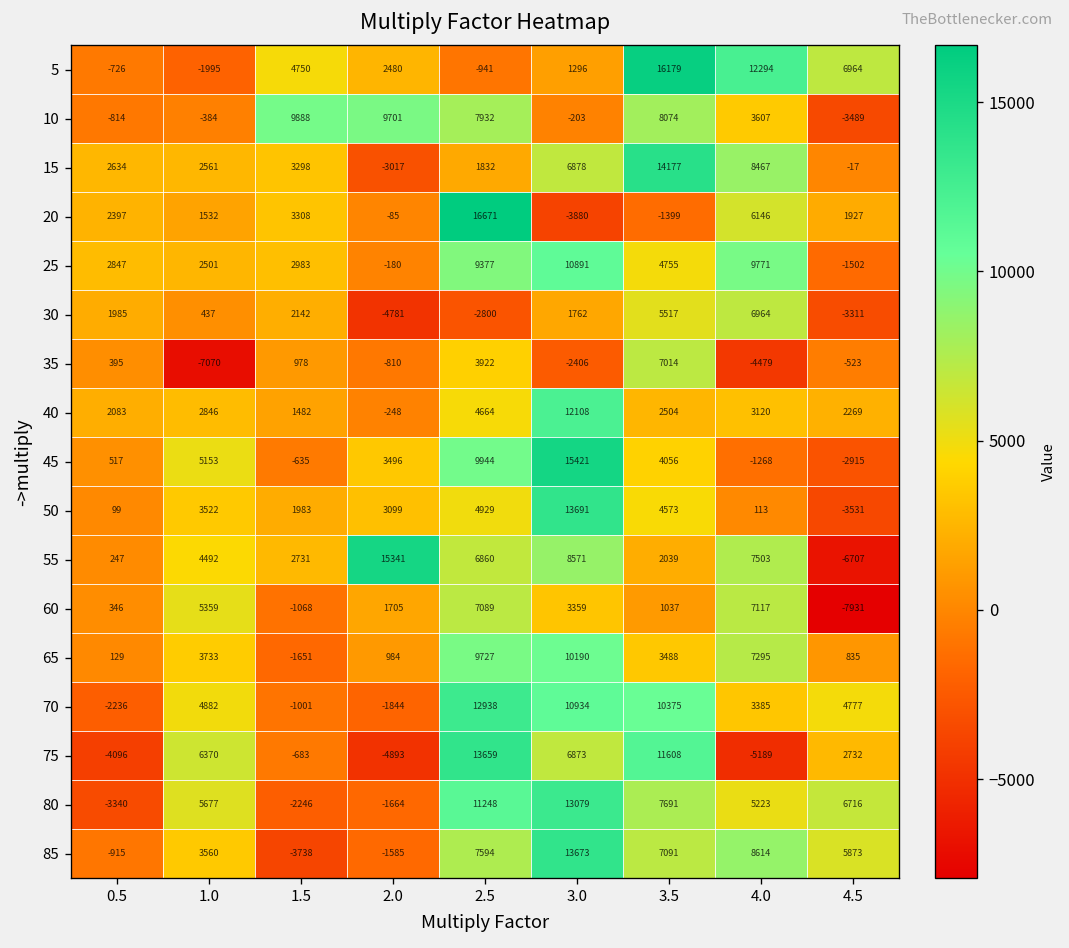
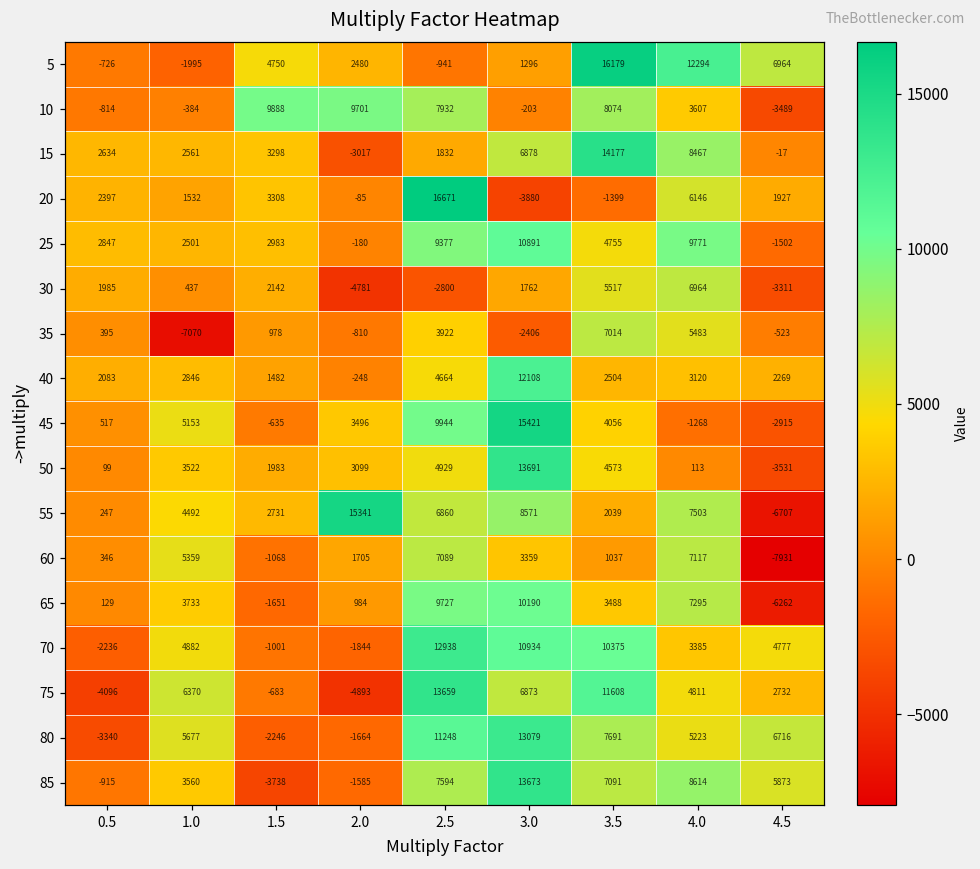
  {
    "5": {
      "0.5": -726,
      "1.0": -1995,
      "1.5": 4750,
      "2.0": 2480,
      "2.5": -941,
      "3.0": 1296,
      "3.5": 16179,
      "4.0": 12294,
      "4.5": 6964
    },
    "10": {
      "0.5": -814,
      "1.0": -384,
      "1.5": 9888,
      "2.0": 9701,
      "2.5": 7932,
      "3.0": -203,
      "3.5": 8074,
      "4.0": 3607,
      "4.5": -3489
    },
    "15": {
      "0.5": 2634,
      "1.0": 2561,
      "1.5": 3298,
      "2.0": -3017,
      "2.5": 1832,
      "3.0": 6878,
      "3.5": 14177,
      "4.0": 8467,
      "4.5": -17
    },
    "20": {
      "0.5": 2397,
      "1.0": 1532,
      "1.5": 3308,
      "2.0": -85,
      "2.5": 16671,
      "3.0": -3880,
      "3.5": -1399,
      "4.0": 6146,
      "4.5": 1927
    },
    "25": {
      "0.5": 2847,
      "1.0": 2501,
      "1.5": 2983,
      "2.0": -180,
      "2.5": 9377,
      "3.0": 10891,
      "3.5": 4755,
      "4.0": 9771,
      "4.5": -1502
    },
    "30": {
      "0.5": 1985,
      "1.0": 437,
      "1.5": 2142,
      "2.0": -4781,
      "2.5": -2800,
      "3.0": 1762,
      "3.5": 5517,
      "4.0": 6964,
      "4.5": -3311
    },
    "35": {
      "0.5": 395,
      "1.0": -7070,
      "1.5": 978,
      "2.0": -810,
      "2.5": 3922,
      "3.0": -2406,
      "3.5": 7014,
-     "4.0": -4479,
+     "4.0": 5483,
      "4.5": -523
    },
    "40": {
      "0.5": 2083,
      "1.0": 2846,
      "1.5": 1482,
      "2.0": -248,
      "2.5": 4664,
      "3.0": 12108,
      "3.5": 2504,
      "4.0": 3120,
      "4.5": 2269
    },
    "45": {
      "0.5": 517,
      "1.0": 5153,
      "1.5": -635,
      "2.0": 3496,
      "2.5": 9944,
      "3.0": 15421,
      "3.5": 4056,
      "4.0": -1268,
      "4.5": -2915
    },
    "50": {
      "0.5": 99,
      "1.0": 3522,
      "1.5": 1983,
      "2.0": 3099,
      "2.5": 4929,
      "3.0": 13691,
      "3.5": 4573,
      "4.0": 113,
      "4.5": -3531
    },
    "55": {
      "0.5": 247,
      "1.0": 4492,
      "1.5": 2731,
      "2.0": 15341,
      "2.5": 6860,
      "3.0": 8571,
      "3.5": 2039,
      "4.0": 7503,
      "4.5": -6707
    },
    "60": {
      "0.5": 346,
      "1.0": 5359,
      "1.5": -1068,
      "2.0": 1705,
      "2.5": 7089,
      "3.0": 3359,
      "3.5": 1037,
      "4.0": 7117,
      "4.5": -7931
    },
    "65": {
      "0.5": 129,
      "1.0": 3733,
      "1.5": -1651,
      "2.0": 984,
      "2.5": 9727,
      "3.0": 10190,
      "3.5": 3488,
      "4.0": 7295,
-     "4.5": 835
+     "4.5": -6262
    },
    "70": {
      "0.5": -2236,
      "1.0": 4882,
      "1.5": -1001,
      "2.0": -1844,
      "2.5": 12938,
      "3.0": 10934,
      "3.5": 10375,
      "4.0": 3385,
      "4.5": 4777
    },
    "75": {
      "0.5": -4096,
      "1.0": 6370,
      "1.5": -683,
      "2.0": -4893,
      "2.5": 13659,
      "3.0": 6873,
      "3.5": 11608,
-     "4.0": -5189,
+     "4.0": 4811,
      "4.5": 2732
    },
    "80": {
      "0.5": -3340,
      "1.0": 5677,
      "1.5": -2246,
      "2.0": -1664,
      "2.5": 11248,
      "3.0": 13079,
      "3.5": 7691,
      "4.0": 5223,
      "4.5": 6716
    },
    "85": {
      "0.5": -915,
      "1.0": 3560,
      "1.5": -3738,
      "2.0": -1585,
      "2.5": 7594,
      "3.0": 13673,
      "3.5": 7091,
      "4.0": 8614,
      "4.5": 5873
    }
  }
